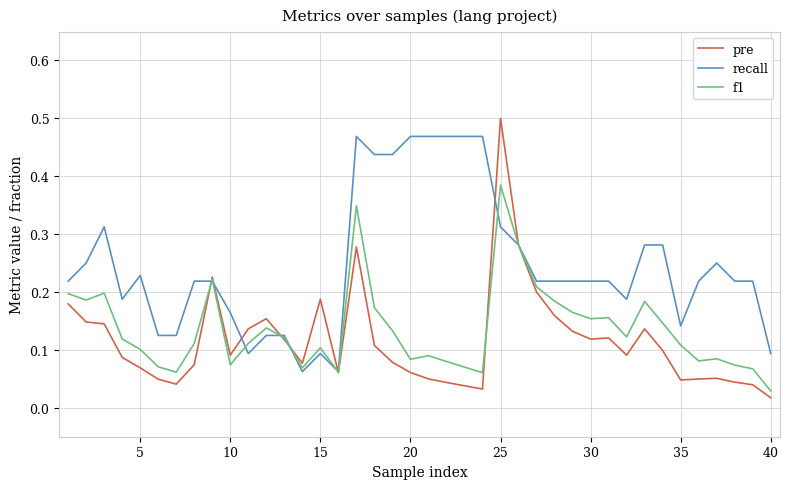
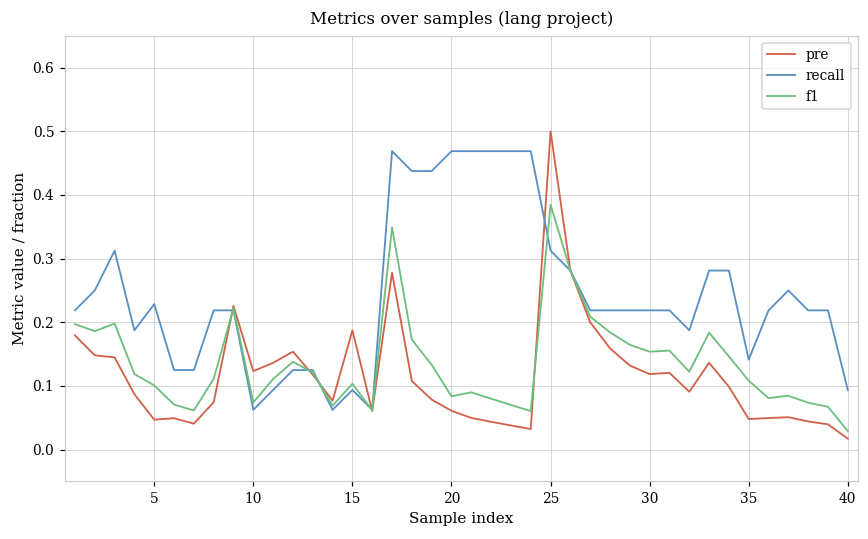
  {
    "pre": {
-     "5": 0.07,
-     "10": 0.09,
+     "5": 0.05,
+     "10": 0.12,
      "15": 0.19,
      "20": 0.06,
      "25": 0.50,
      "30": 0.12,
      "35": 0.05,
      "40": 0.02
    },
    "recall": {
      "5": 0.23,
-     "10": 0.16,
+     "10": 0.06,
      "15": 0.09,
      "20": 0.47,
      "25": 0.31,
      "30": 0.22,
      "35": 0.14,
      "40": 0.09
    },
    "f1": {
      "5": 0.10,
      "10": 0.07,
      "15": 0.10,
      "20": 0.08,
      "25": 0.38,
      "30": 0.15,
      "35": 0.11,
      "40": 0.03
    }
  }
